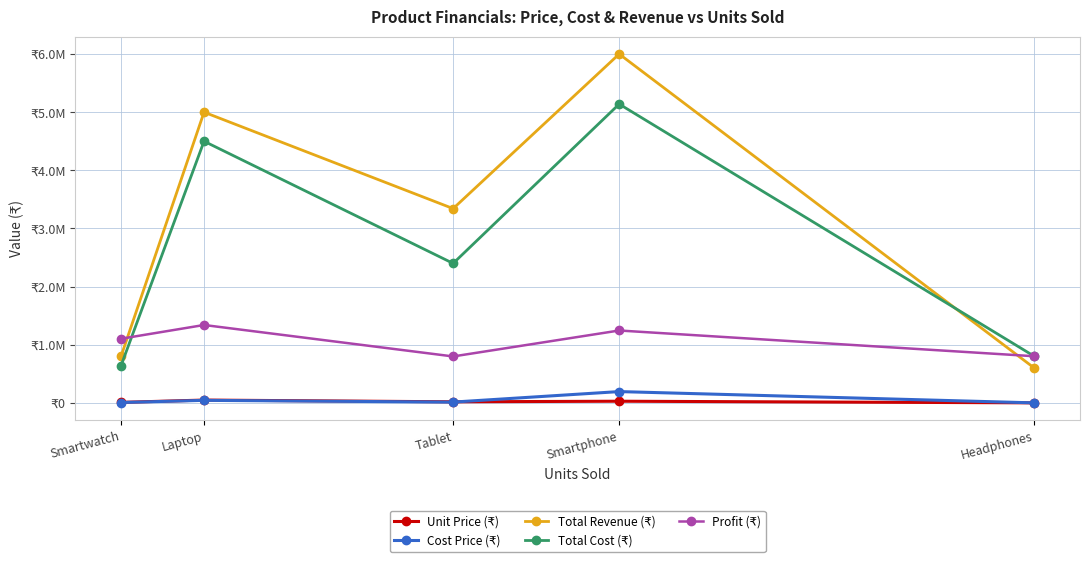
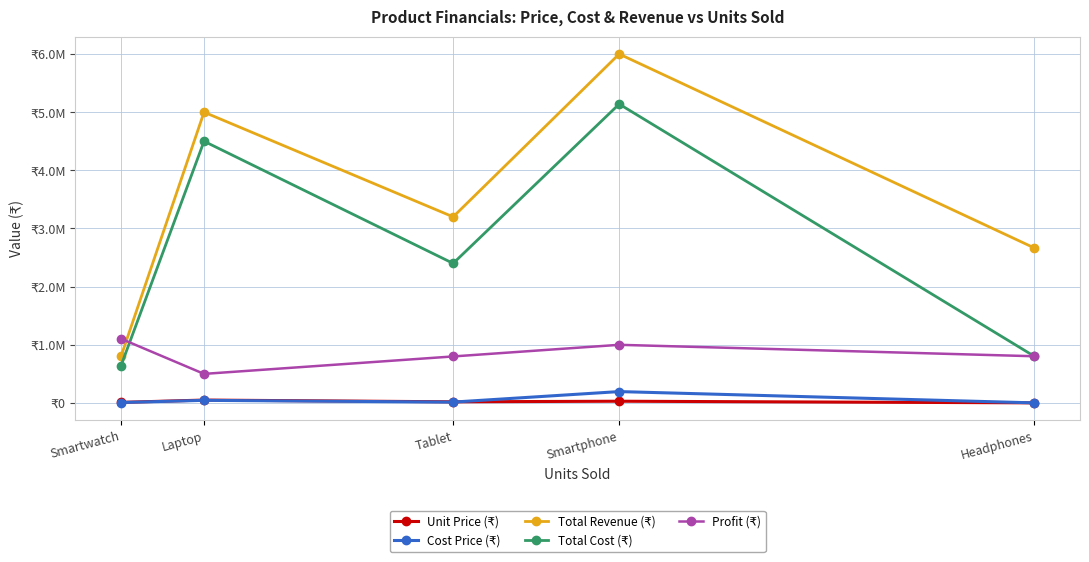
  {
    "Unit Price (₹)": {
      "Smartphone": "₹0"
    },
    "Cost Price (₹)": {
      "Smartphone": "₹200000"
    },
    "Total Revenue (₹)": {
      "Smartwatch": "₹800000",
      "Laptop": "₹5000000",
-     "Tablet": "₹3300000",
+     "Tablet": "₹3200000",
      "Smartphone": "₹6000000",
-     "Headphones": "₹600000"
+     "Headphones": "₹2700000"
    },
    "Total Cost (₹)": {
      "Smartwatch": "₹600000",
      "Laptop": "₹4500000",
      "Tablet": "₹2400000",
      "Smartphone": "₹5100000"
    },
    "Profit (₹)": {
      "Smartwatch": "₹1100000",
-     "Laptop": "₹1300000",
+     "Laptop": "₹500000",
      "Tablet": "₹800000",
-     "Smartphone": "₹1200000"
+     "Smartphone": "₹1000000"
    }
  }
